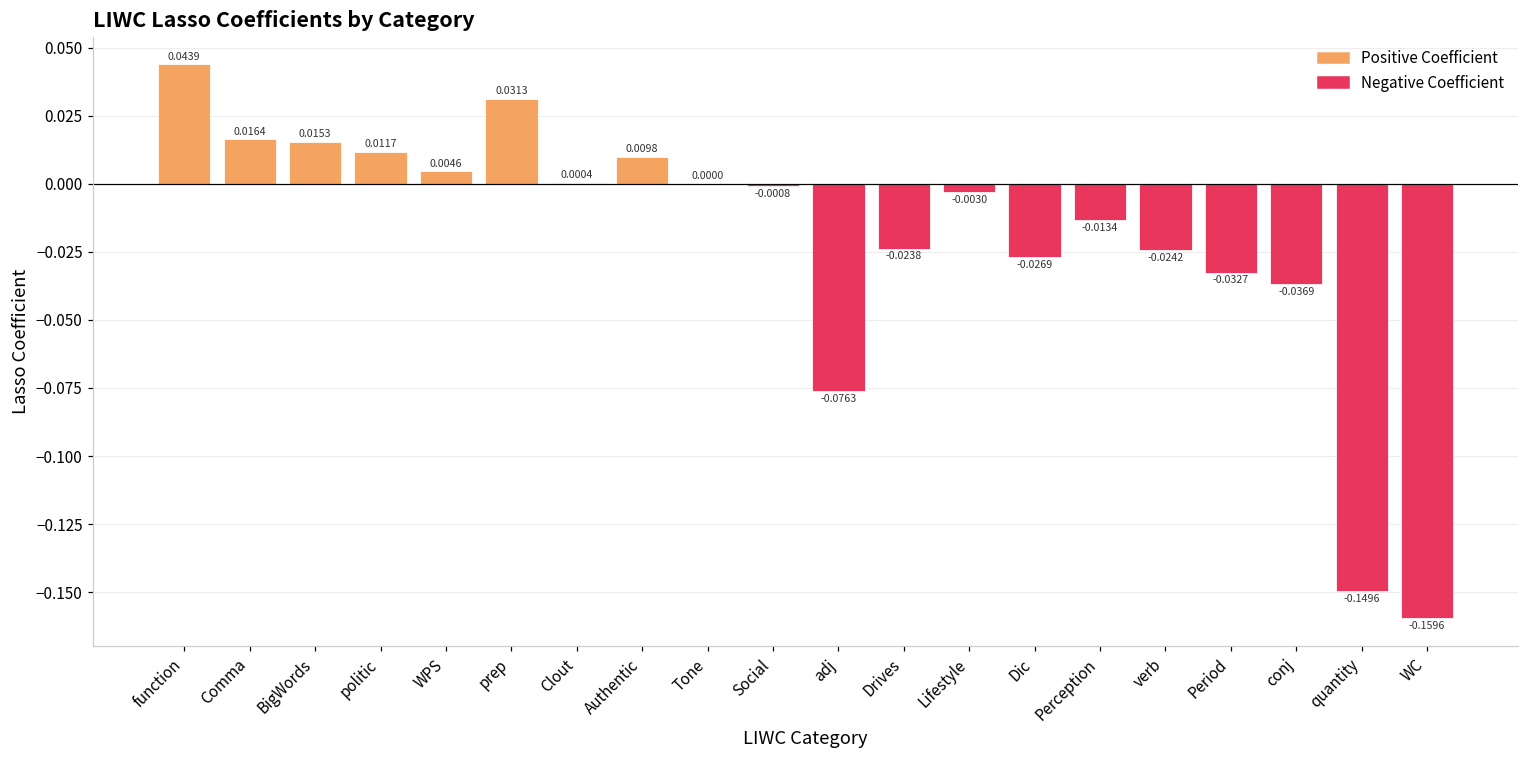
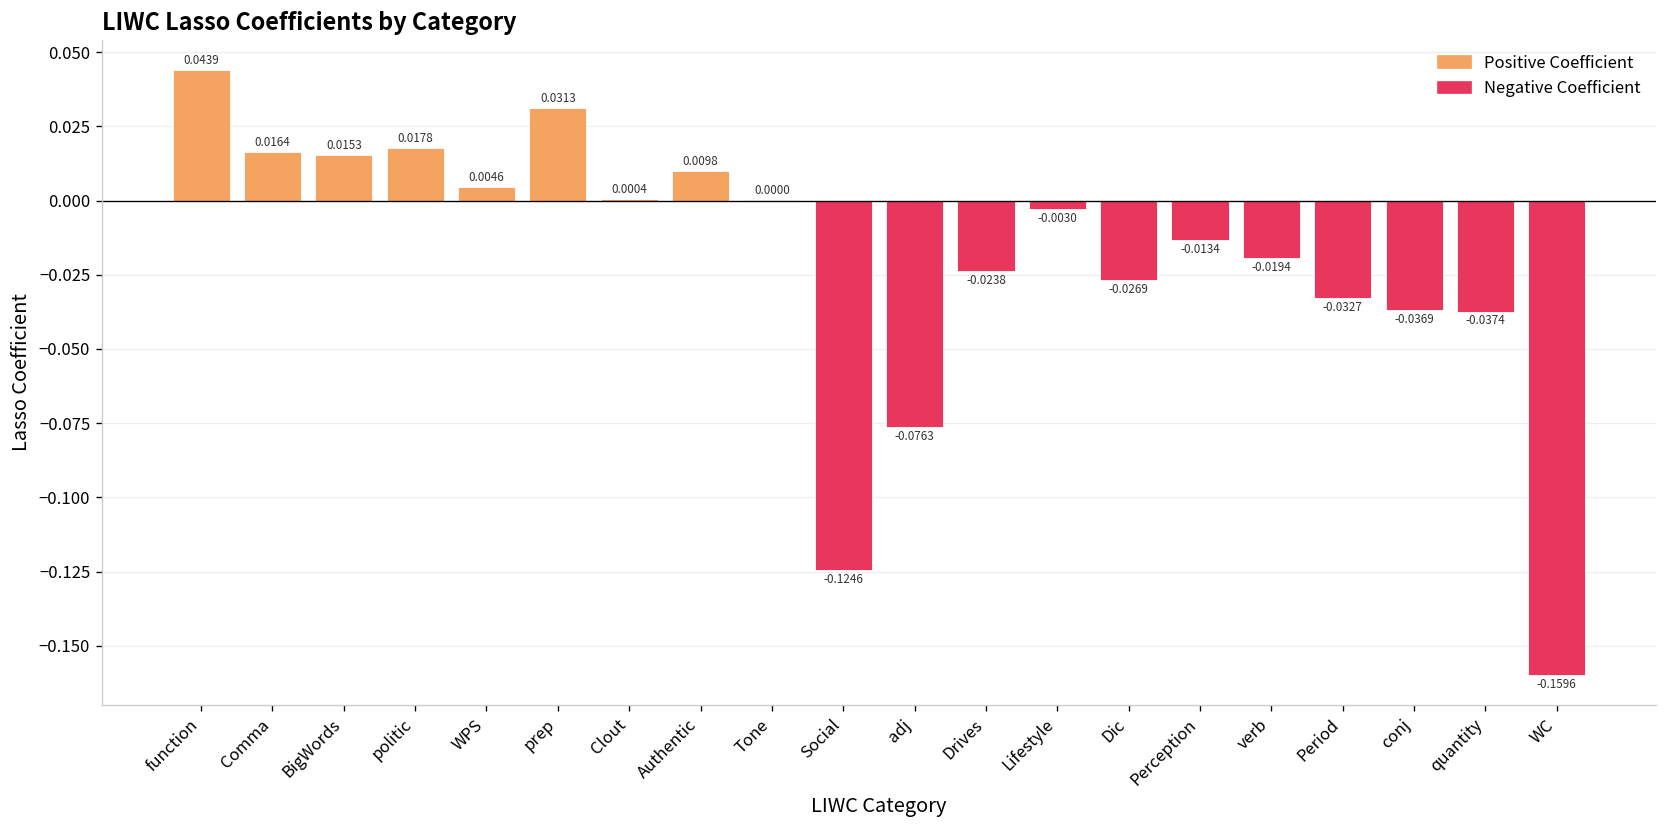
  {
    "function": 0.0439,
    "Comma": 0.0164,
    "BigWords": 0.0153,
-   "politic": 0.0117,
+   "politic": 0.0178,
    "WPS": 0.0046,
    "prep": 0.0313,
    "Clout": 0.0004,
    "Authentic": 0.0098,
    "Tone": 0.0000,
-   "Social": -0.0008,
+   "Social": -0.1246,
    "adj": -0.0763,
    "Drives": -0.0238,
    "Lifestyle": -0.0030,
    "Dic": -0.0269,
    "Perception": -0.0134,
-   "verb": -0.0242,
+   "verb": -0.0194,
    "Period": -0.0327,
    "conj": -0.0369,
-   "quantity": -0.1496,
+   "quantity": -0.0374,
    "WC": -0.1596
  }
